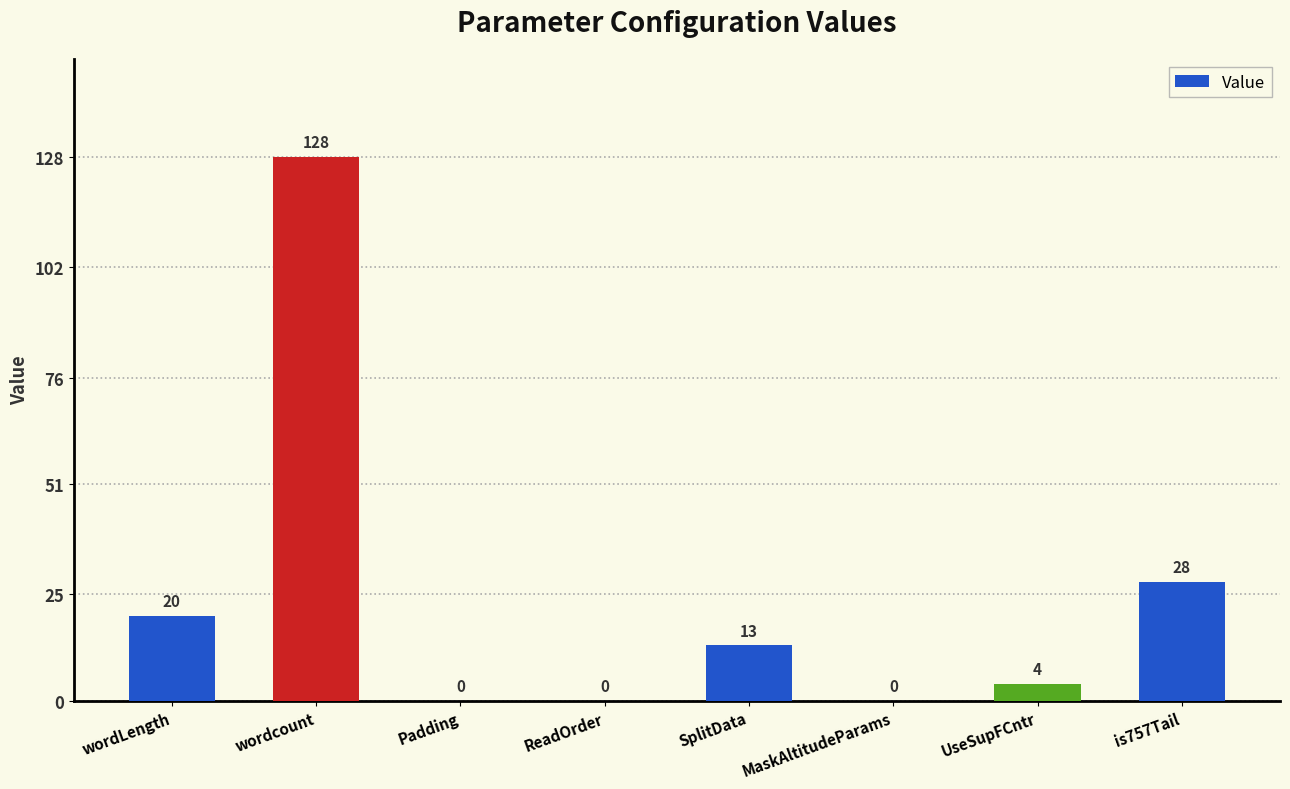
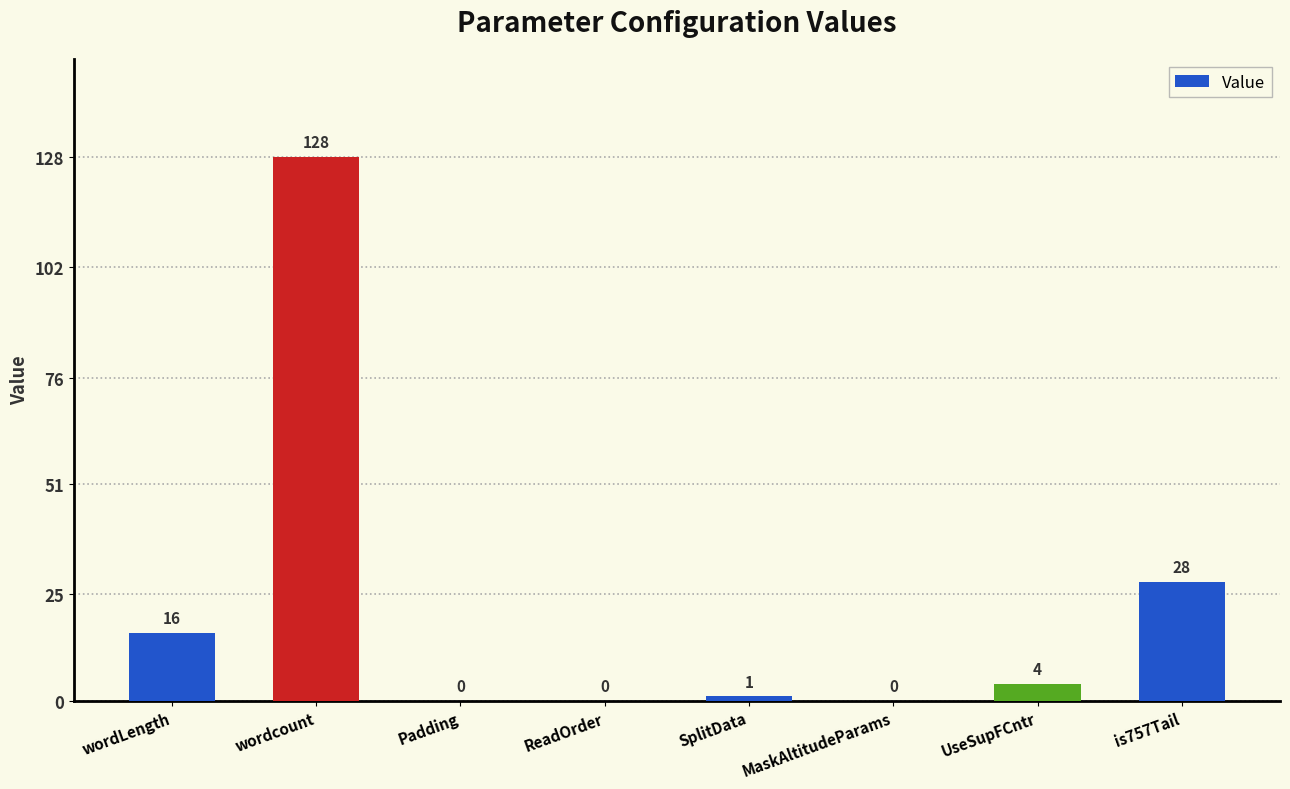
  {
-   "wordLength": 20,
+   "wordLength": 16,
    "wordcount": 128,
    "Padding": 0,
    "ReadOrder": 0,
-   "SplitData": 13,
+   "SplitData": 1,
    "MaskAltitudeParams": 0,
    "UseSupFCntr": 4,
    "is757Tail": 28
  }
